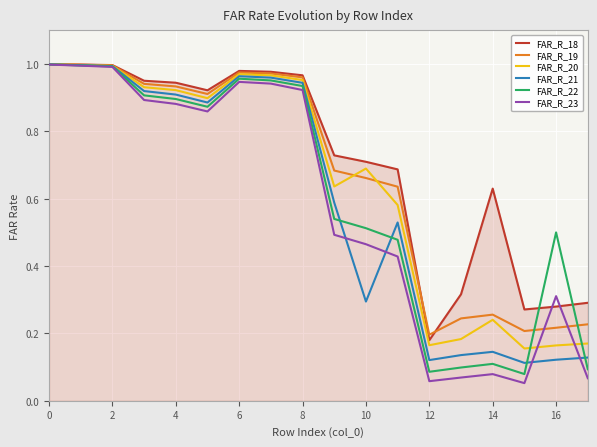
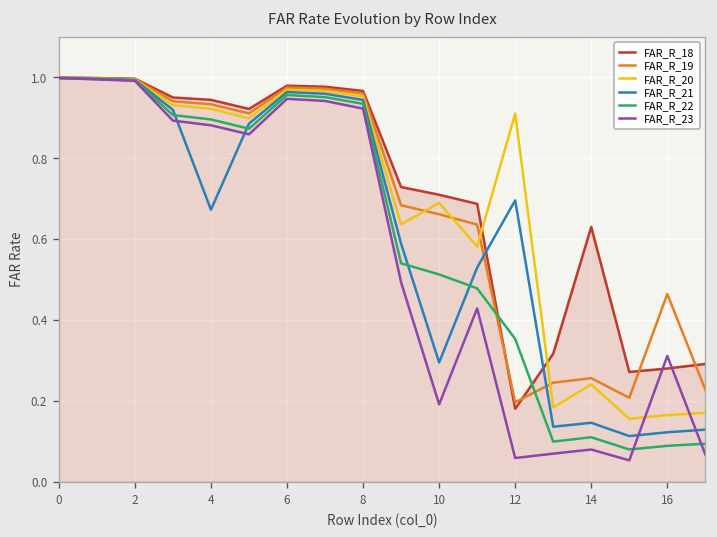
  {
    "FAR_R_18": {
      "4": 0.94,
      "10": 0.71,
      "12": 0.18,
      "14": 0.63,
      "16": 0.28
    },
    "FAR_R_19": {
      "4": 0.93,
      "10": 0.66,
      "12": 0.20,
      "14": 0.26,
-     "16": 0.22
+     "16": 0.46
    },
    "FAR_R_20": {
      "4": 0.92,
      "8": 0.95,
      "10": 0.69,
-     "12": 0.17,
+     "12": 0.91,
      "14": 0.24,
      "16": 0.16
    },
    "FAR_R_21": {
-     "4": 0.91,
+     "4": 0.67,
      "8": 0.94,
      "10": 0.29,
-     "12": 0.12,
+     "12": 0.70,
      "14": 0.15,
      "16": 0.12
    },
    "FAR_R_22": {
      "4": 0.90,
      "8": 0.93,
      "10": 0.51,
-     "12": 0.09,
+     "12": 0.35,
      "14": 0.11,
-     "16": 0.50
+     "16": 0.09
    },
    "FAR_R_23": {
      "4": 0.88,
      "6": 0.95,
      "8": 0.92,
-     "10": 0.46,
+     "10": 0.19,
      "12": 0.06,
      "14": 0.08,
      "16": 0.31
    }
  }
